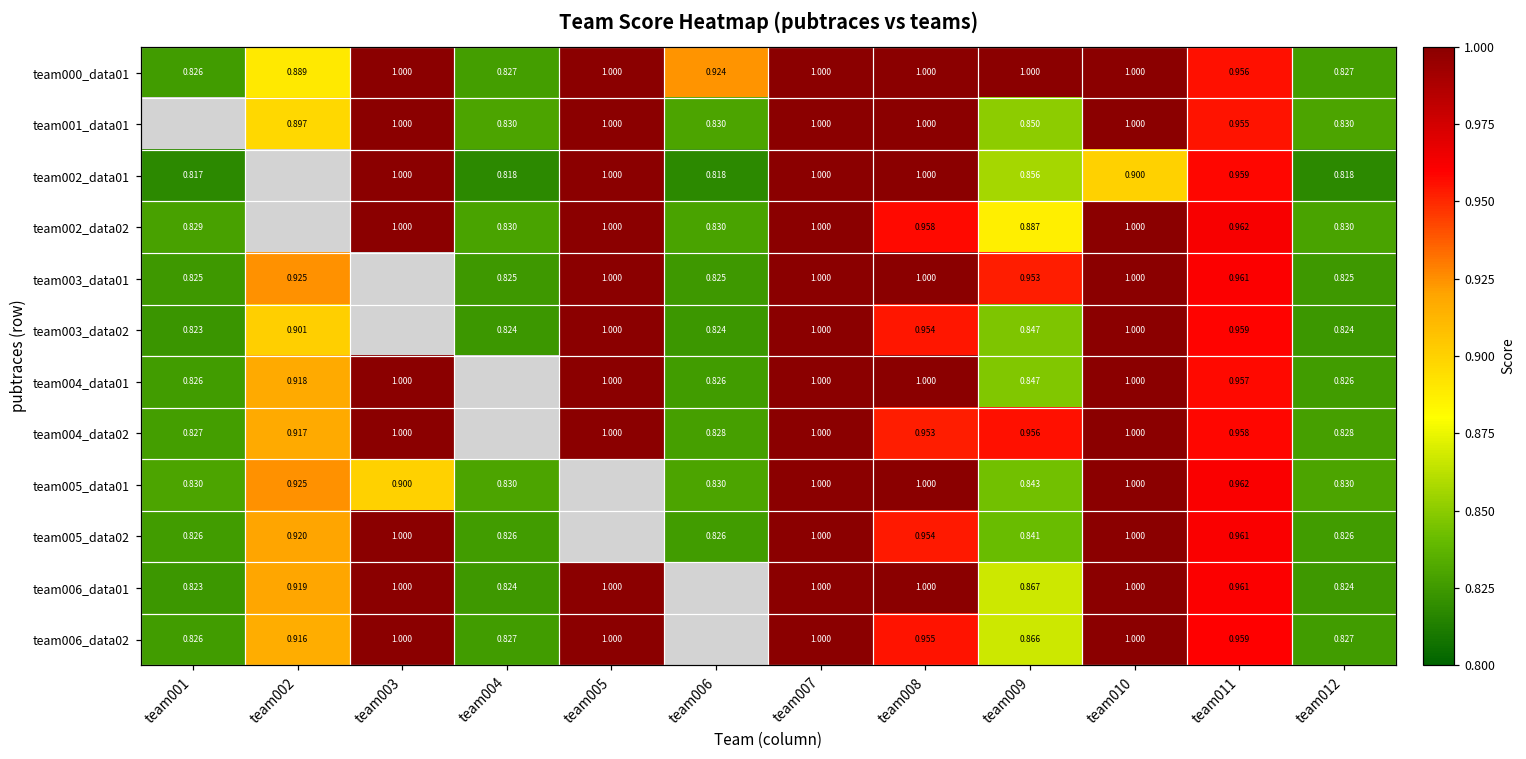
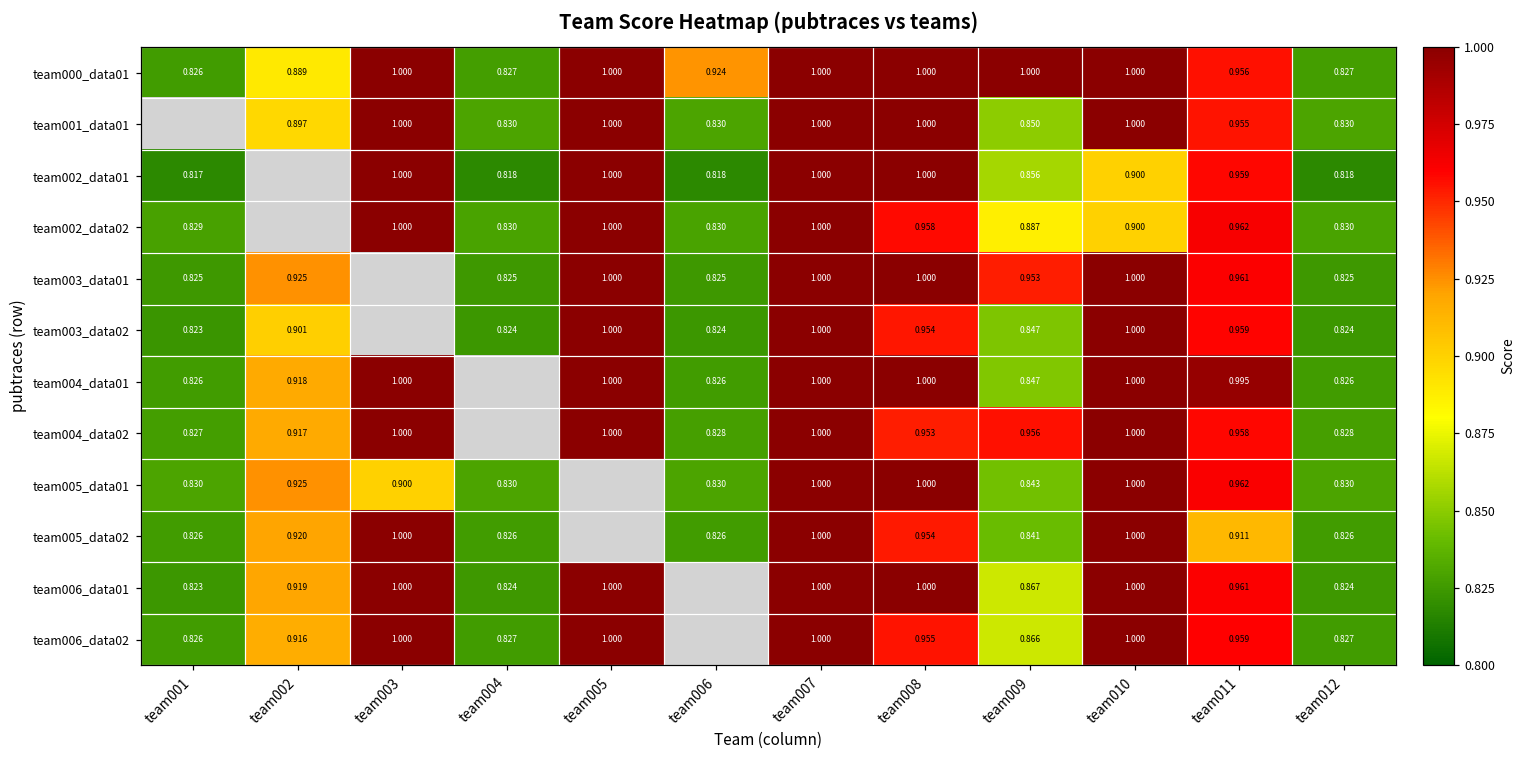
  {
    "team000_data01": {
      "team001": 0.826,
      "team002": 0.889,
      "team003": 1.000,
      "team004": 0.827,
      "team005": 1.000,
      "team006": 0.924,
      "team007": 1.000,
      "team008": 1.000,
      "team009": 1.000,
      "team010": 1.000,
      "team011": 0.956,
      "team012": 0.827
    },
    "team001_data01": {
      "team002": 0.897,
      "team003": 1.000,
      "team004": 0.830,
      "team005": 1.000,
      "team006": 0.830,
      "team007": 1.000,
      "team008": 1.000,
      "team009": 0.850,
      "team010": 1.000,
      "team011": 0.955,
      "team012": 0.830
    },
    "team002_data01": {
      "team001": 0.817,
      "team003": 1.000,
      "team004": 0.818,
      "team005": 1.000,
      "team006": 0.818,
      "team007": 1.000,
      "team008": 1.000,
      "team009": 0.856,
      "team010": 0.900,
      "team011": 0.959,
      "team012": 0.818
    },
    "team002_data02": {
      "team001": 0.829,
      "team003": 1.000,
      "team004": 0.830,
      "team005": 1.000,
      "team006": 0.830,
      "team007": 1.000,
      "team008": 0.958,
      "team009": 0.887,
-     "team010": 1.000,
+     "team010": 0.900,
      "team011": 0.962,
      "team012": 0.830
    },
    "team003_data01": {
      "team001": 0.825,
      "team002": 0.925,
      "team004": 0.825,
      "team005": 1.000,
      "team006": 0.825,
      "team007": 1.000,
      "team008": 1.000,
      "team009": 0.953,
      "team010": 1.000,
      "team011": 0.961,
      "team012": 0.825
    },
    "team003_data02": {
      "team001": 0.823,
      "team002": 0.901,
      "team004": 0.824,
      "team005": 1.000,
      "team006": 0.824,
      "team007": 1.000,
      "team008": 0.954,
      "team009": 0.847,
      "team010": 1.000,
      "team011": 0.959,
      "team012": 0.824
    },
    "team004_data01": {
      "team001": 0.826,
      "team002": 0.918,
      "team003": 1.000,
      "team005": 1.000,
      "team006": 0.826,
      "team007": 1.000,
      "team008": 1.000,
      "team009": 0.847,
      "team010": 1.000,
-     "team011": 0.957,
+     "team011": 0.995,
      "team012": 0.826
    },
    "team004_data02": {
      "team001": 0.827,
      "team002": 0.917,
      "team003": 1.000,
      "team005": 1.000,
      "team006": 0.828,
      "team007": 1.000,
      "team008": 0.953,
      "team009": 0.956,
      "team010": 1.000,
      "team011": 0.958,
      "team012": 0.828
    },
    "team005_data01": {
      "team001": 0.830,
      "team002": 0.925,
      "team003": 0.900,
      "team004": 0.830,
      "team006": 0.830,
      "team007": 1.000,
      "team008": 1.000,
      "team009": 0.843,
      "team010": 1.000,
      "team011": 0.962,
      "team012": 0.830
    },
    "team005_data02": {
      "team001": 0.826,
      "team002": 0.920,
      "team003": 1.000,
      "team004": 0.826,
      "team006": 0.826,
      "team007": 1.000,
      "team008": 0.954,
      "team009": 0.841,
      "team010": 1.000,
-     "team011": 0.961,
+     "team011": 0.911,
      "team012": 0.826
    },
    "team006_data01": {
      "team001": 0.823,
      "team002": 0.919,
      "team003": 1.000,
      "team004": 0.824,
      "team005": 1.000,
      "team007": 1.000,
      "team008": 1.000,
      "team009": 0.867,
      "team010": 1.000,
      "team011": 0.961,
      "team012": 0.824
    },
    "team006_data02": {
      "team001": 0.826,
      "team002": 0.916,
      "team003": 1.000,
      "team004": 0.827,
      "team005": 1.000,
      "team007": 1.000,
      "team008": 0.955,
      "team009": 0.866,
      "team010": 1.000,
      "team011": 0.959,
      "team012": 0.827
    }
  }
